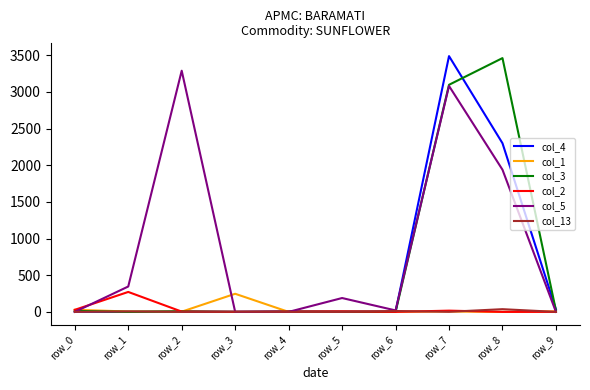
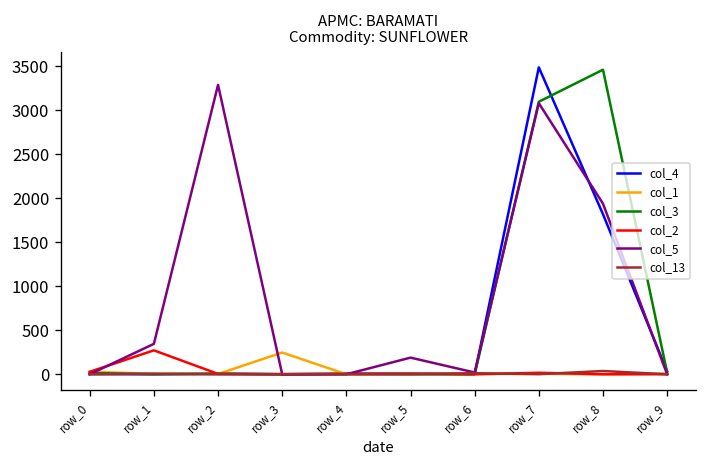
  {
    "col_4": {
      "row_7": 3500,
-     "row_8": 2300
+     "row_8": 1800
    },
    "col_1": {
      "row_3": 200
    },
    "col_3": {
      "row_8": 3500
    },
    "col_2": {
      "row_1": 300
    },
    "col_5": {
      "row_1": 300,
      "row_2": 3300,
      "row_5": 200,
      "row_8": 1900
    },
    "col_13": {
      "row_8": 0
    }
  }
